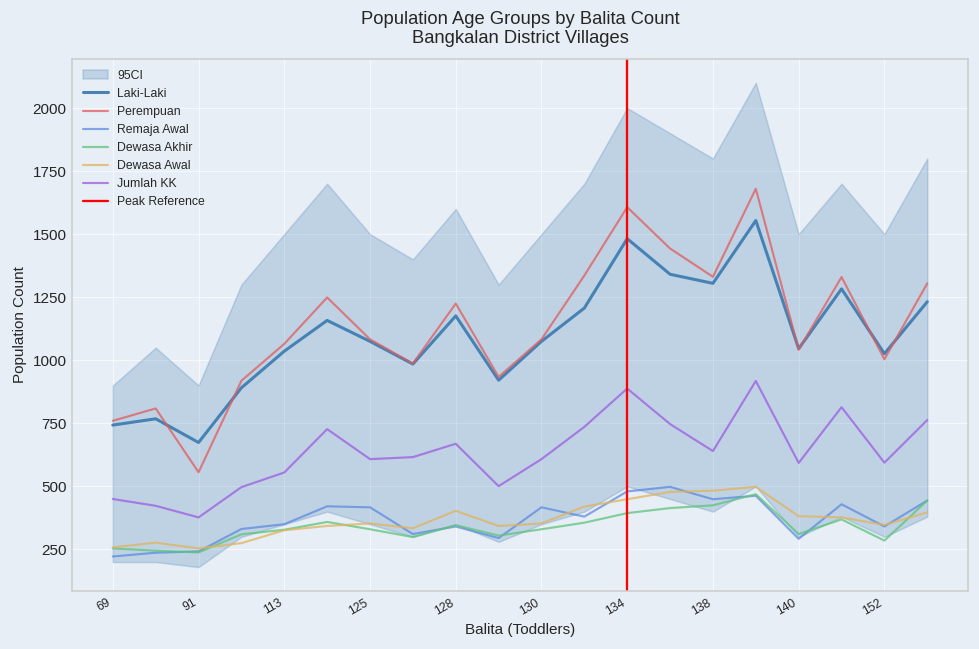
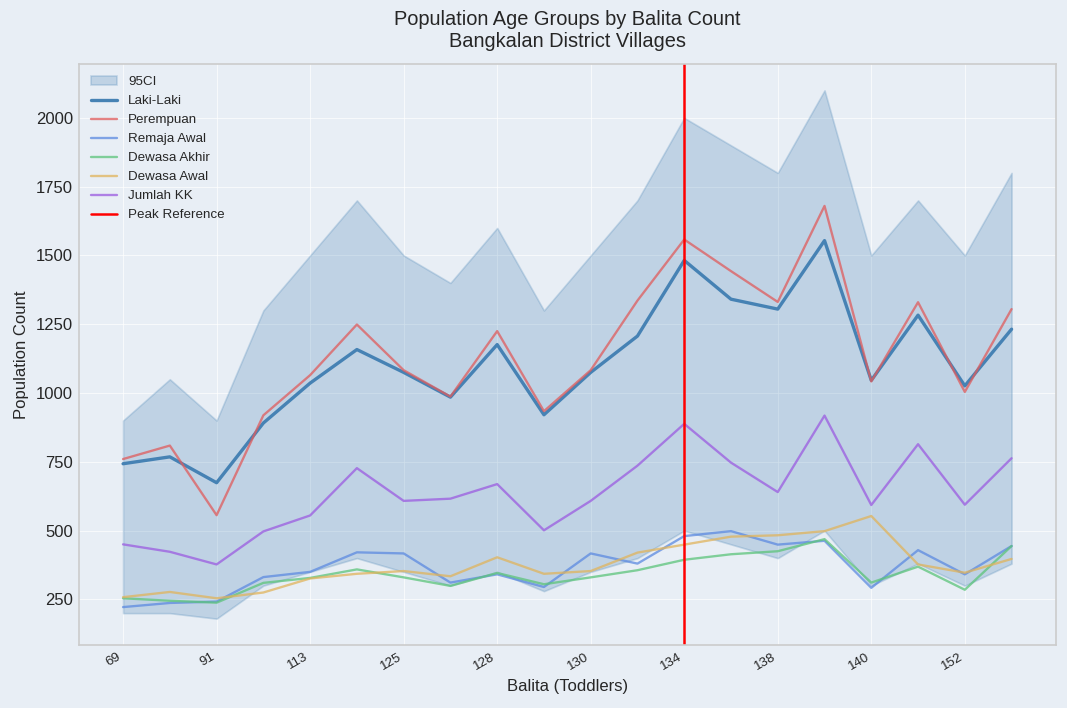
  {
    "Perempuan": {
      "69": 760,
      "91": 560,
      "113": 1070,
      "128": 1230,
-     "134": 1610,
+     "134": 1560,
      "138": 1330,
      "152": 1000
    },
    "Dewasa Akhir": {
      "125": 330,
      "130": 330,
      "134": 390,
      "138": 430,
      "140": 310,
      "152": 290
    },
    "Dewasa Awal": {
      "91": 250,
      "125": 350,
      "128": 400,
      "130": 350,
      "134": 450,
      "138": 480,
-     "140": 380
+     "140": 550
    },
    "Jumlah KK": {
      "69": 450,
      "91": 380,
      "113": 560,
      "125": 610,
      "128": 670,
      "130": 610,
      "134": 890,
      "138": 640,
      "140": 590,
      "152": 590
    }
  }
